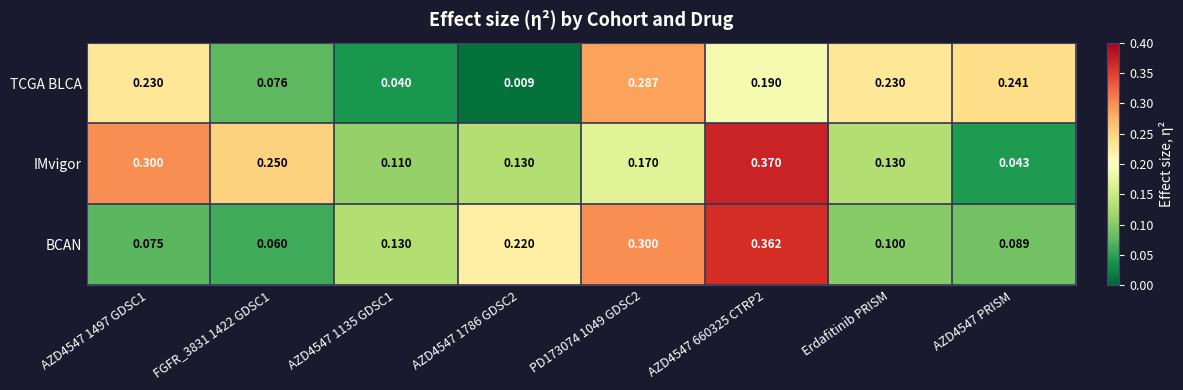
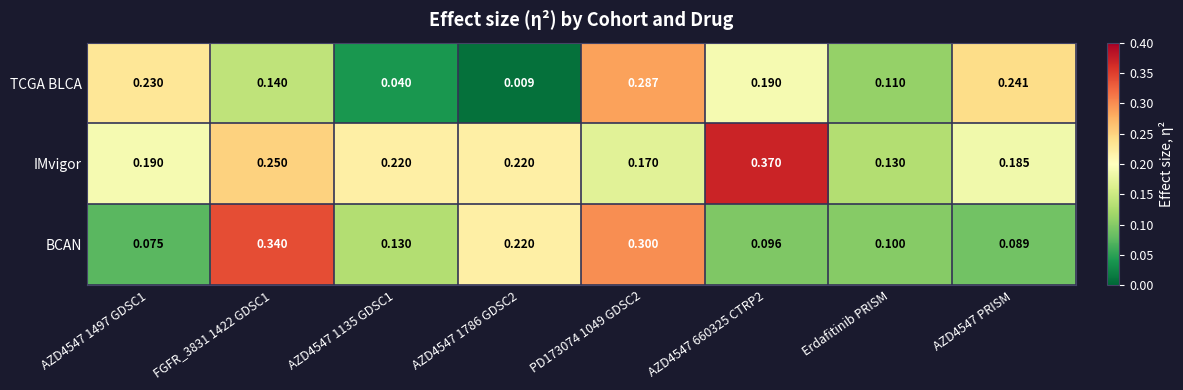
  {
    "TCGA BLCA": {
      "AZD4547 1497 GDSC1": 0.230,
-     "FGFR_3831 1422 GDSC1": 0.076,
+     "FGFR_3831 1422 GDSC1": 0.140,
      "AZD4547 1135 GDSC1": 0.040,
      "AZD4547 1786 GDSC2": 0.009,
      "PD173074 1049 GDSC2": 0.287,
      "AZD4547 660325 CTRP2": 0.190,
-     "Erdafitinib PRISM": 0.230,
+     "Erdafitinib PRISM": 0.110,
      "AZD4547 PRISM": 0.241
    },
    "IMvigor": {
-     "AZD4547 1497 GDSC1": 0.300,
+     "AZD4547 1497 GDSC1": 0.190,
      "FGFR_3831 1422 GDSC1": 0.250,
-     "AZD4547 1135 GDSC1": 0.110,
-     "AZD4547 1786 GDSC2": 0.130,
+     "AZD4547 1135 GDSC1": 0.220,
+     "AZD4547 1786 GDSC2": 0.220,
      "PD173074 1049 GDSC2": 0.170,
      "AZD4547 660325 CTRP2": 0.370,
      "Erdafitinib PRISM": 0.130,
-     "AZD4547 PRISM": 0.043
+     "AZD4547 PRISM": 0.185
    },
    "BCAN": {
      "AZD4547 1497 GDSC1": 0.075,
-     "FGFR_3831 1422 GDSC1": 0.060,
+     "FGFR_3831 1422 GDSC1": 0.340,
      "AZD4547 1135 GDSC1": 0.130,
      "AZD4547 1786 GDSC2": 0.220,
      "PD173074 1049 GDSC2": 0.300,
-     "AZD4547 660325 CTRP2": 0.362,
+     "AZD4547 660325 CTRP2": 0.096,
      "Erdafitinib PRISM": 0.100,
      "AZD4547 PRISM": 0.089
    }
  }
